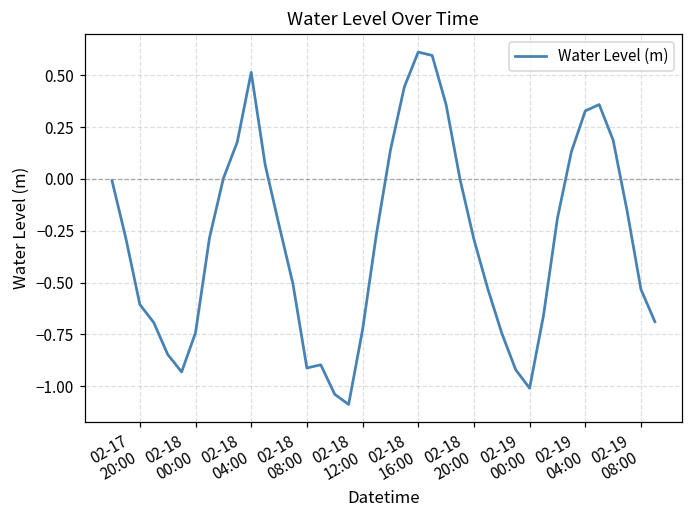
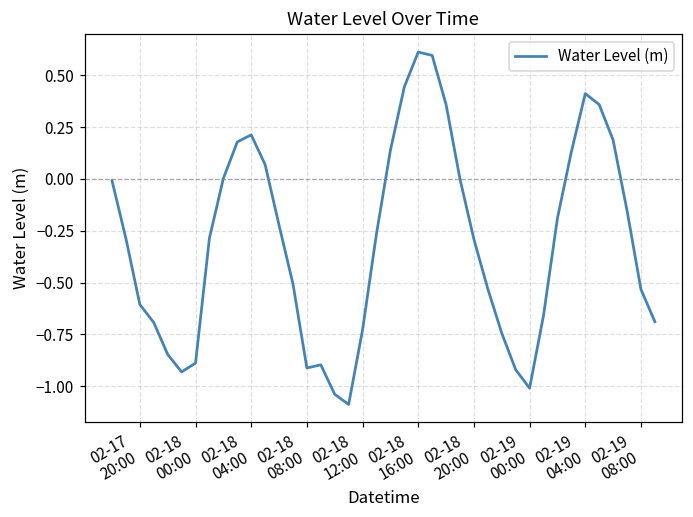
  {
    "02-17 20:00": -0.61,
-   "02-18 00:00": -0.74,
-   "02-18 04:00": 0.51,
+   "02-18 00:00": -0.89,
+   "02-18 04:00": 0.21,
    "02-18 08:00": -0.91,
    "02-18 12:00": -0.73,
    "02-18 16:00": 0.61,
    "02-18 20:00": -0.29,
    "02-19 00:00": -1.01,
-   "02-19 04:00": 0.33,
+   "02-19 04:00": 0.41,
    "02-19 08:00": -0.53
  }
